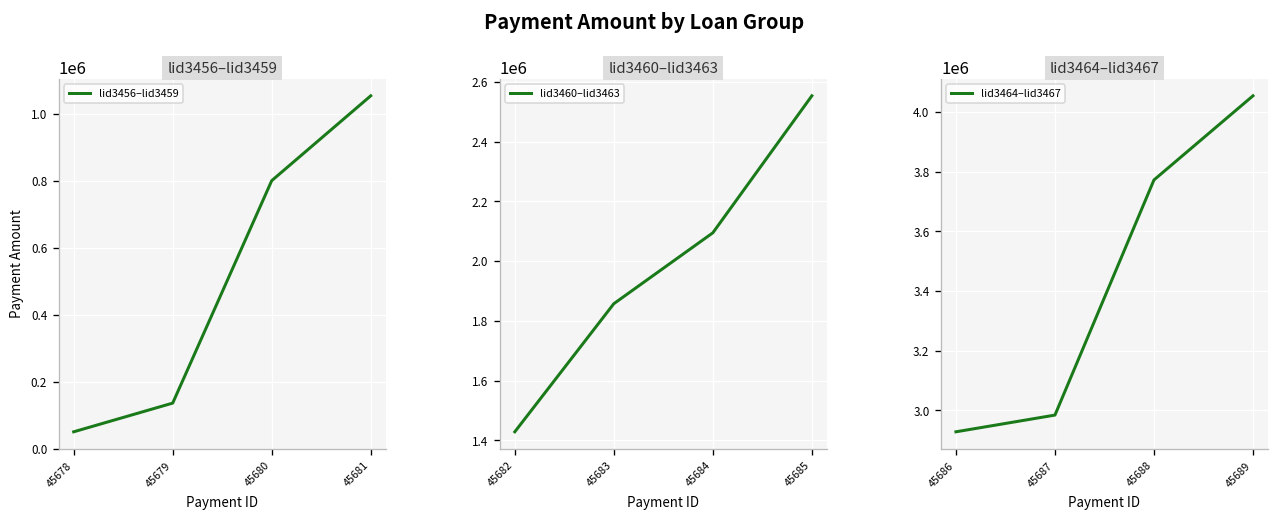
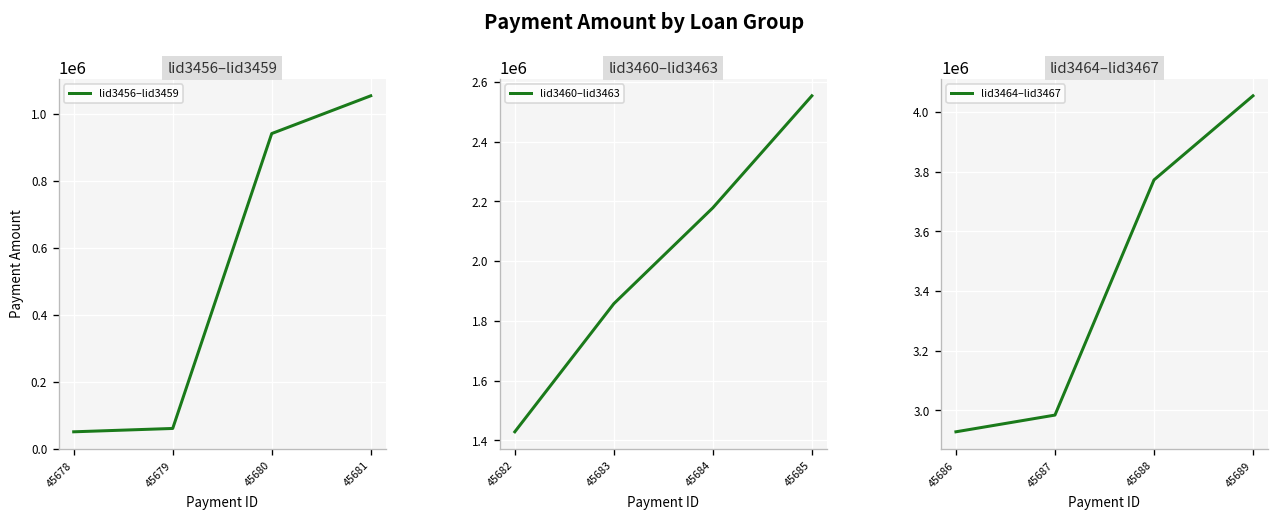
  {
    "lid3456–lid3459": {
      "45678": 50000,
-     "45679": 140000,
-     "45680": 800000,
+     "45679": 60000,
+     "45680": 940000,
      "45681": 1050000
    },
    "lid3460–lid3463": {
      "45682": 1430000,
      "45683": 1860000,
-     "45684": 2090000,
+     "45684": 2180000,
      "45685": 2550000
    },
    "lid3464–lid3467": {
      "45686": 2930000,
      "45687": 2980000,
      "45688": 3770000,
      "45689": 4050000
    }
  }
